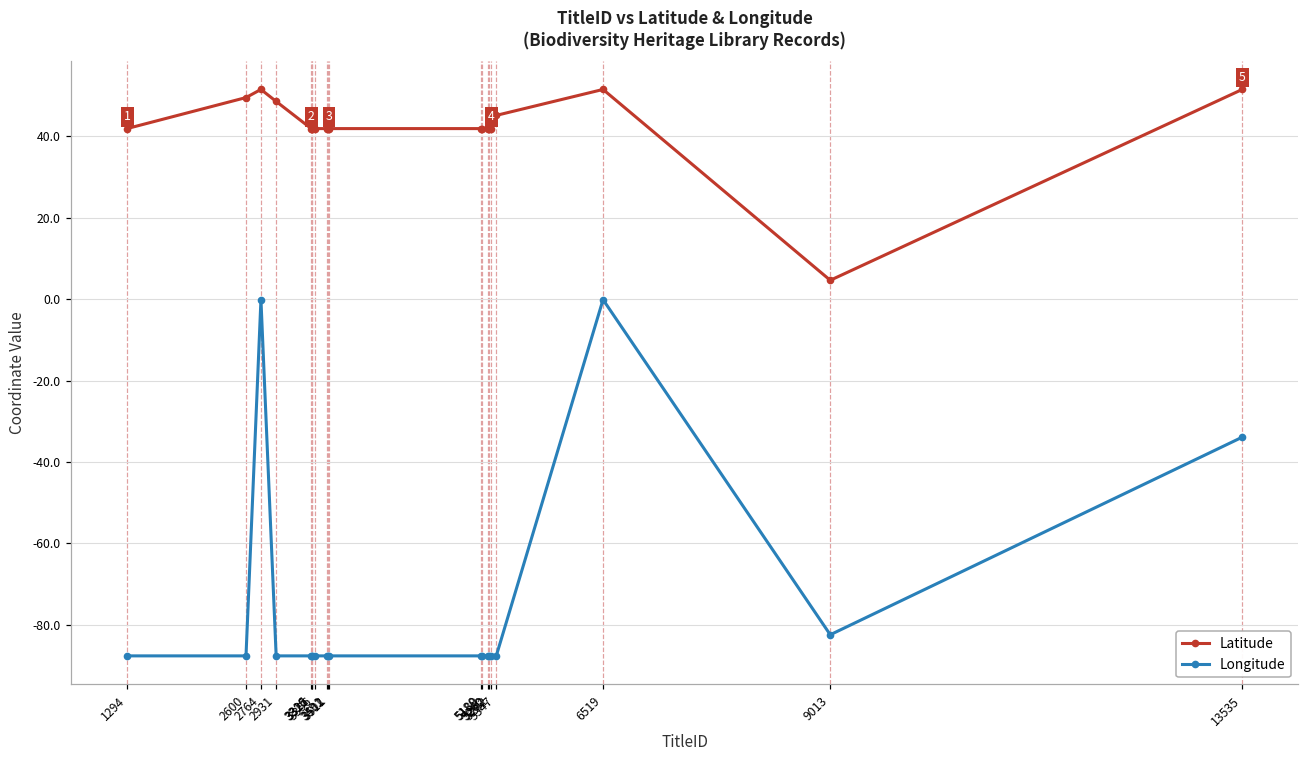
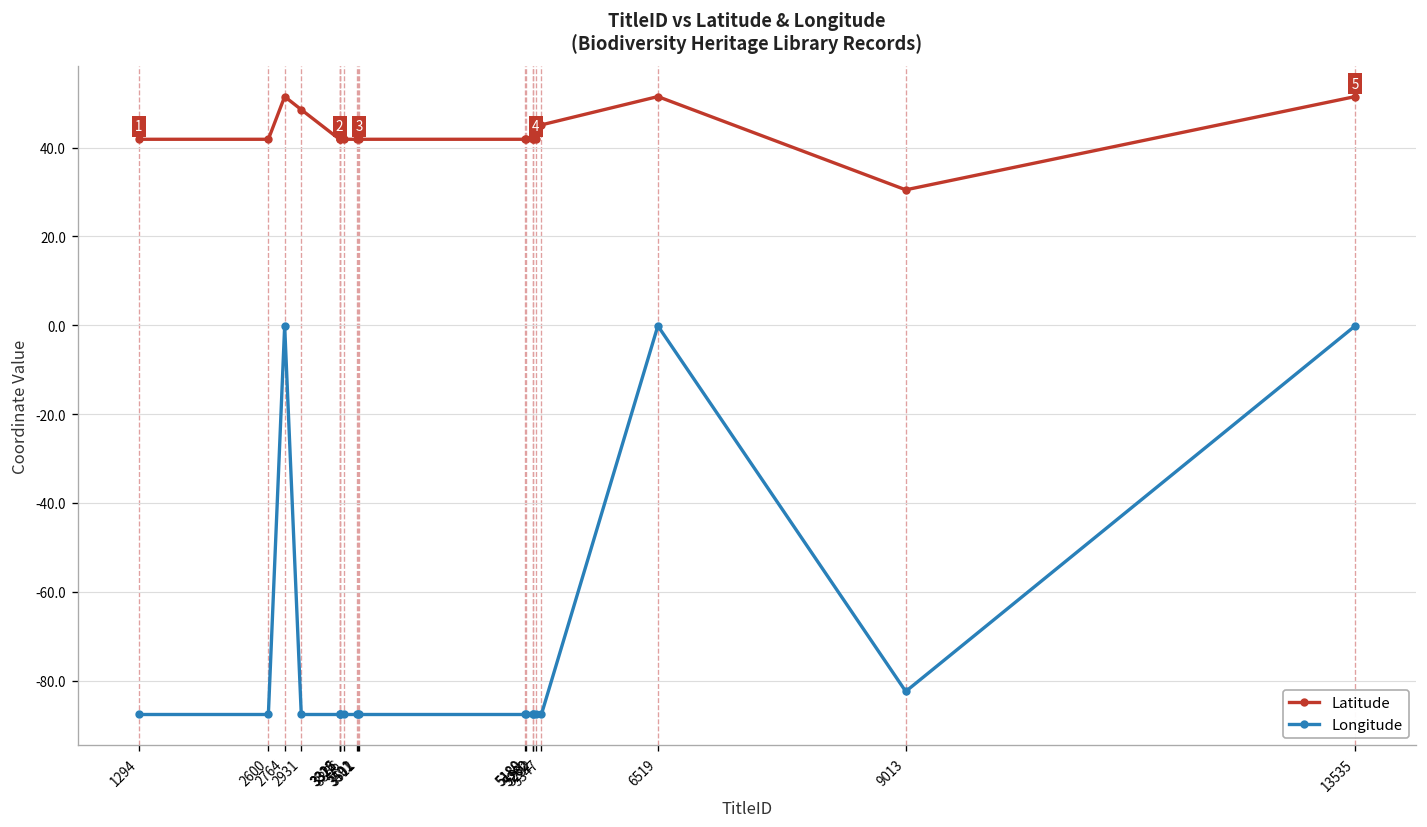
  {
    "Latitude": {
-     "2600": 50,
+     "2600": 42,
      "2764": 52,
      "2931": 49,
      "3491": 42,
      "3511": 42,
      "5180": 42,
      "5189": 42,
      "5260": 42,
      "5262": 42,
      "5292": 42,
      "6519": 52,
-     "9013": 5
+     "9013": 31
    },
    "Longitude": {
      "1294": -88,
      "2600": -88,
      "2764": 0,
      "2931": -88,
      "3316": -88,
      "3322": -88,
      "3325": -88,
      "3356": -88,
      "3491": -88,
      "3502": -88,
      "3511": -88,
      "5180": -88,
      "5189": -88,
      "5260": -88,
      "5262": -88,
      "5292": -88,
      "5347": -88,
      "6519": 0,
      "9013": -82,
-     "13535": -34
+     "13535": 0
    }
  }
